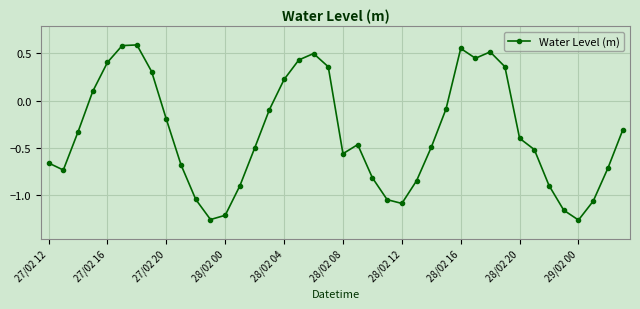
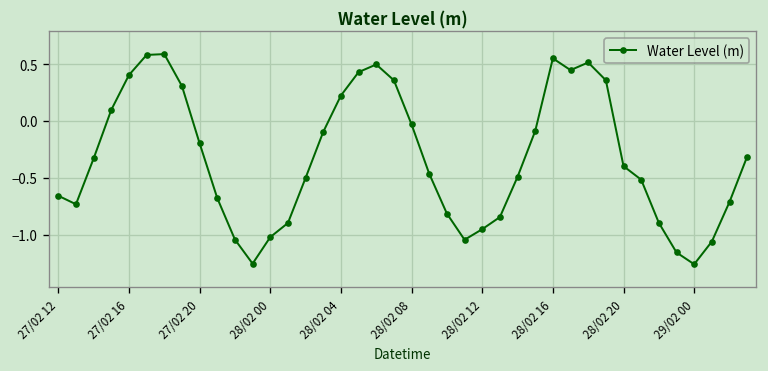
  {
    "27/02 12": -0.7,
    "27/02 16": 0.4,
    "27/02 20": -0.2,
-   "28/02 00": -1.2,
+   "28/02 00": -1.0,
    "28/02 04": 0.2,
-   "28/02 08": -0.6,
-   "28/02 12": -1.1,
+   "28/02 08": 0.0,
+   "28/02 12": -1.0,
    "28/02 16": 0.6,
    "28/02 20": -0.4,
    "29/02 00": -1.3
  }
